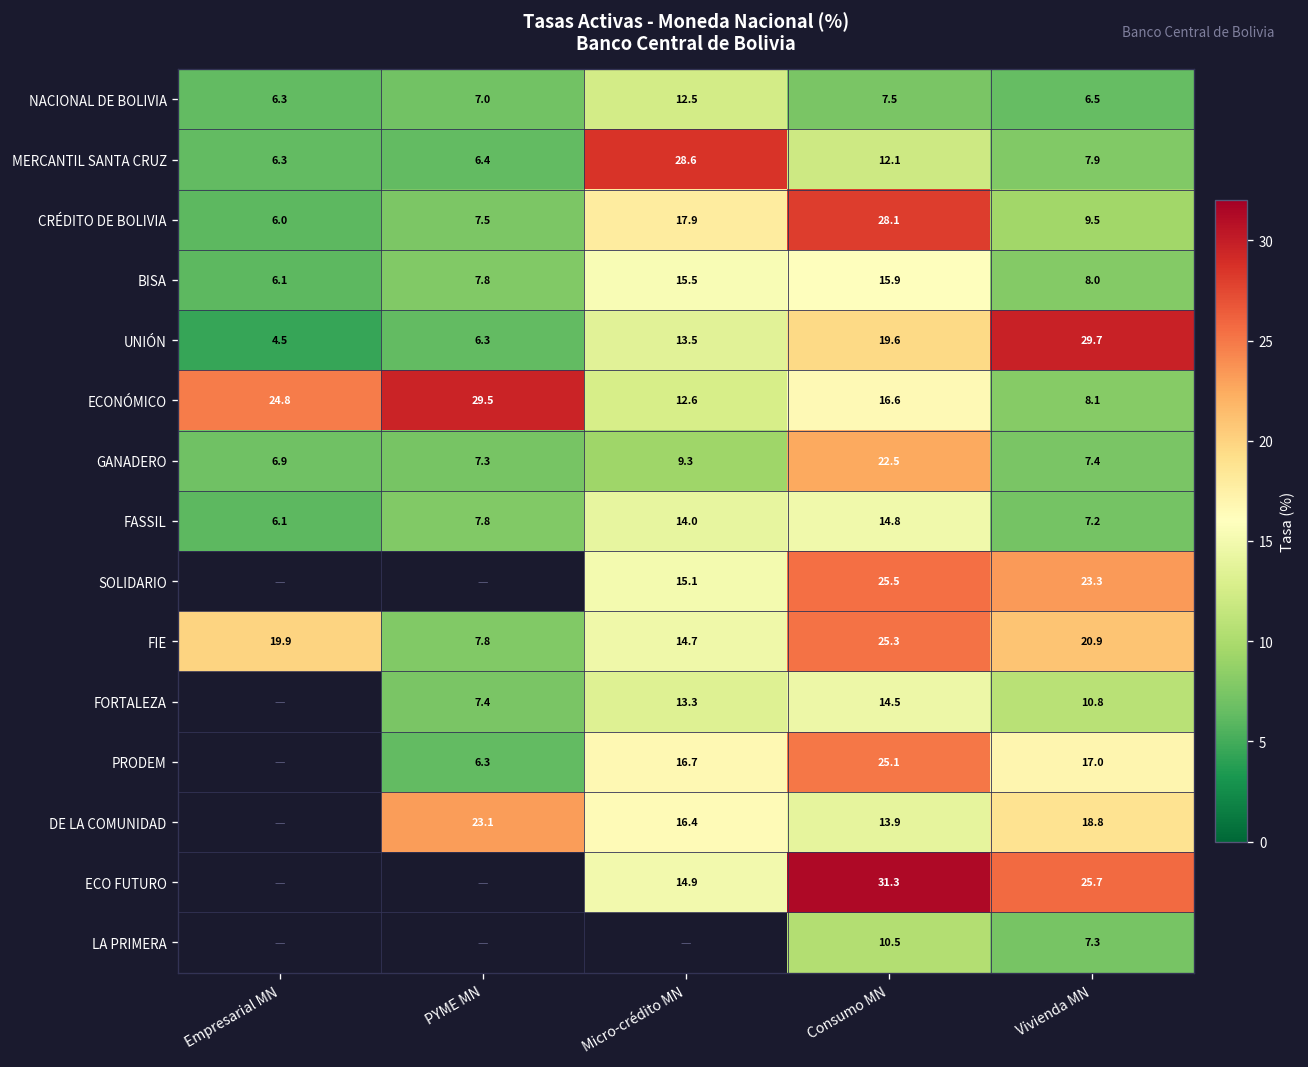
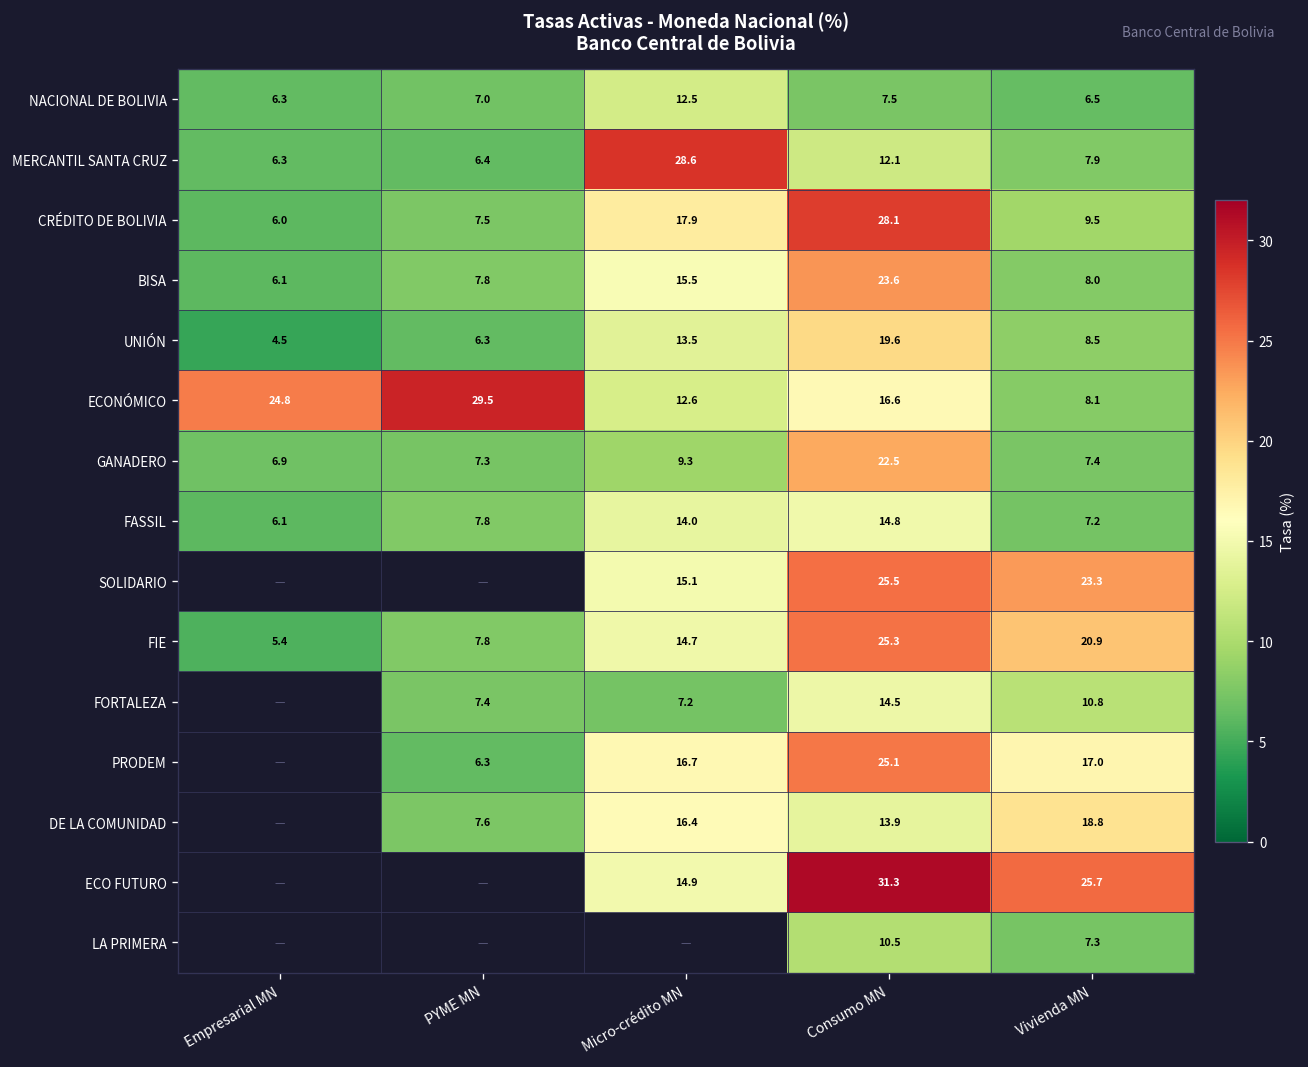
  {
    "NACIONAL DE BOLIVIA": {
      "Empresarial MN": 6.3,
      "PYME MN": 7.0,
      "Micro-crédito MN": 12.5,
      "Consumo MN": 7.5,
      "Vivienda MN": 6.5
    },
    "MERCANTIL SANTA CRUZ": {
      "Empresarial MN": 6.3,
      "PYME MN": 6.4,
      "Micro-crédito MN": 28.6,
      "Consumo MN": 12.1,
      "Vivienda MN": 7.9
    },
    "CRÉDITO DE BOLIVIA": {
      "Empresarial MN": 6.0,
      "PYME MN": 7.5,
      "Micro-crédito MN": 17.9,
      "Consumo MN": 28.1,
      "Vivienda MN": 9.5
    },
    "BISA": {
      "Empresarial MN": 6.1,
      "PYME MN": 7.8,
      "Micro-crédito MN": 15.5,
-     "Consumo MN": 15.9,
+     "Consumo MN": 23.6,
      "Vivienda MN": 8.0
    },
    "UNIÓN": {
      "Empresarial MN": 4.5,
      "PYME MN": 6.3,
      "Micro-crédito MN": 13.5,
      "Consumo MN": 19.6,
-     "Vivienda MN": 29.7
+     "Vivienda MN": 8.5
    },
    "ECONÓMICO": {
      "Empresarial MN": 24.8,
      "PYME MN": 29.5,
      "Micro-crédito MN": 12.6,
      "Consumo MN": 16.6,
      "Vivienda MN": 8.1
    },
    "GANADERO": {
      "Empresarial MN": 6.9,
      "PYME MN": 7.3,
      "Micro-crédito MN": 9.3,
      "Consumo MN": 22.5,
      "Vivienda MN": 7.4
    },
    "FASSIL": {
      "Empresarial MN": 6.1,
      "PYME MN": 7.8,
      "Micro-crédito MN": 14.0,
      "Consumo MN": 14.8,
      "Vivienda MN": 7.2
    },
    "SOLIDARIO": {
      "Micro-crédito MN": 15.1,
      "Consumo MN": 25.5,
      "Vivienda MN": 23.3
    },
    "FIE": {
-     "Empresarial MN": 19.9,
+     "Empresarial MN": 5.4,
      "PYME MN": 7.8,
      "Micro-crédito MN": 14.7,
      "Consumo MN": 25.3,
      "Vivienda MN": 20.9
    },
    "FORTALEZA": {
      "PYME MN": 7.4,
-     "Micro-crédito MN": 13.3,
+     "Micro-crédito MN": 7.2,
      "Consumo MN": 14.5,
      "Vivienda MN": 10.8
    },
    "PRODEM": {
      "PYME MN": 6.3,
      "Micro-crédito MN": 16.7,
      "Consumo MN": 25.1,
      "Vivienda MN": 17.0
    },
    "DE LA COMUNIDAD": {
-     "PYME MN": 23.1,
+     "PYME MN": 7.6,
      "Micro-crédito MN": 16.4,
      "Consumo MN": 13.9,
      "Vivienda MN": 18.8
    },
    "ECO FUTURO": {
      "Micro-crédito MN": 14.9,
      "Consumo MN": 31.3,
      "Vivienda MN": 25.7
    },
    "LA PRIMERA": {
      "Consumo MN": 10.5,
      "Vivienda MN": 7.3
    }
  }
